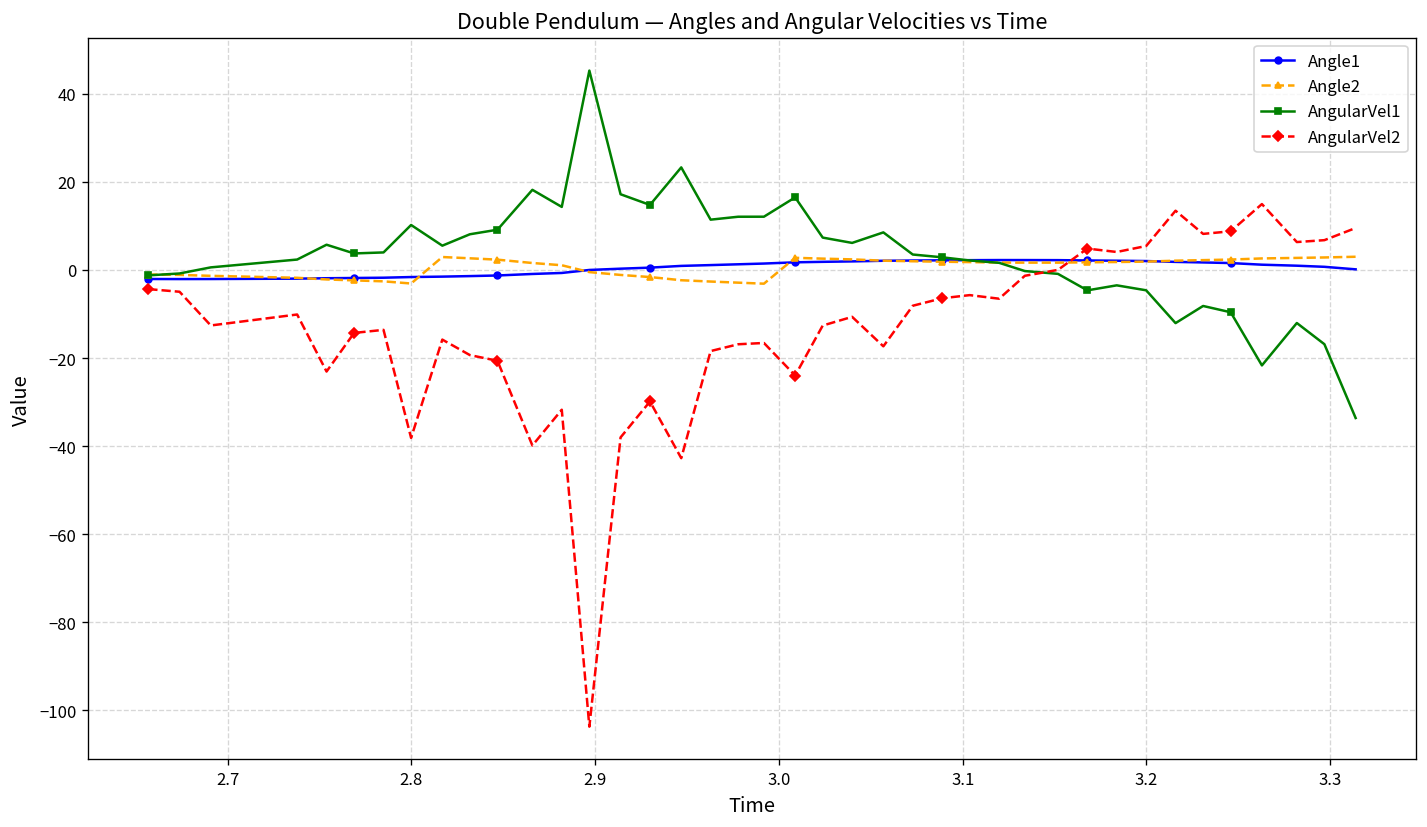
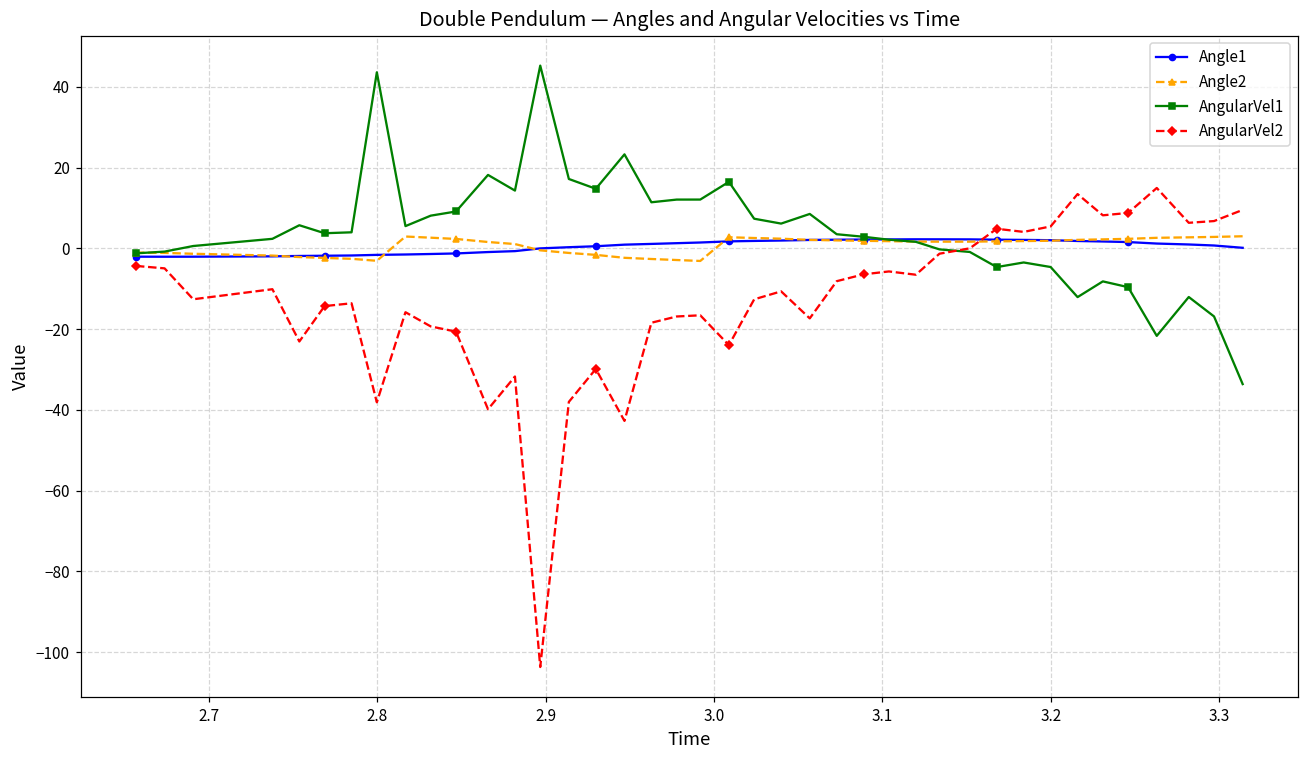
  {
    "Angle1": {
      "2.8": -2
    },
    "Angle2": {
      "2.8": -3
    },
    "AngularVel1": {
-     "2.8": 10,
+     "2.8": 44,
      "3.2": -5
    },
    "AngularVel2": {
      "2.8": -38,
      "3.2": 5
    }
  }
